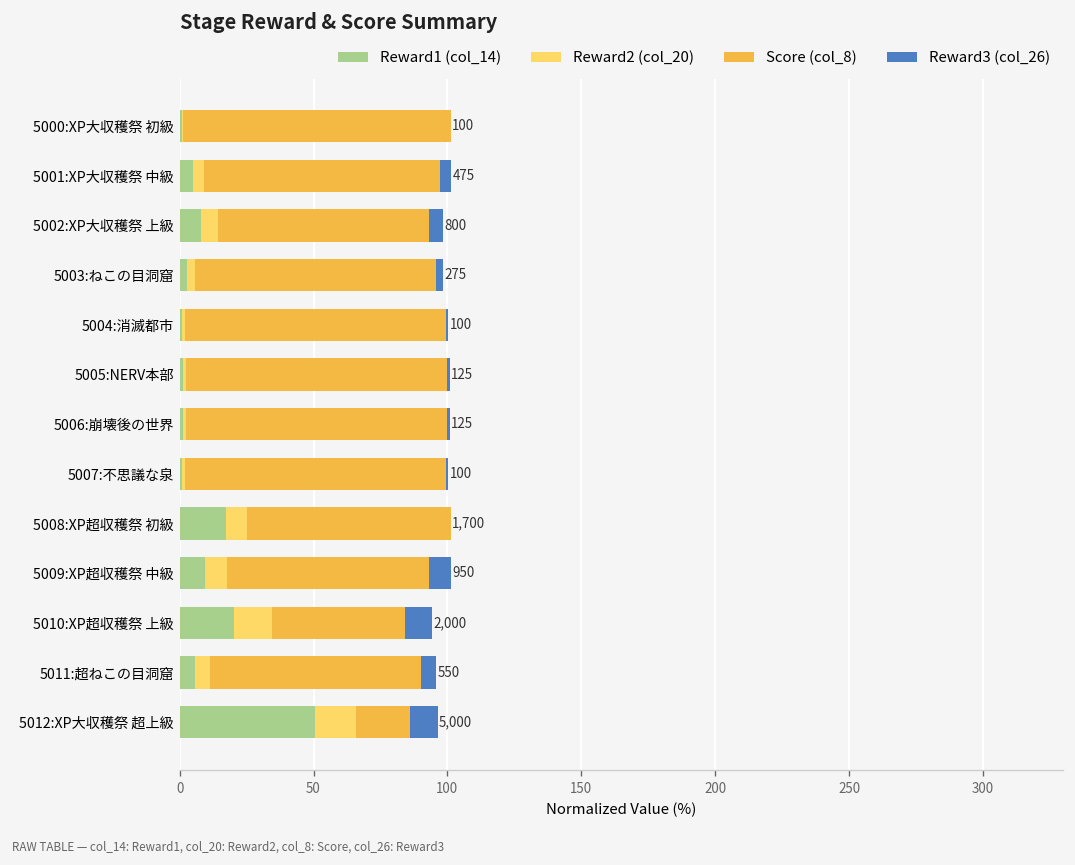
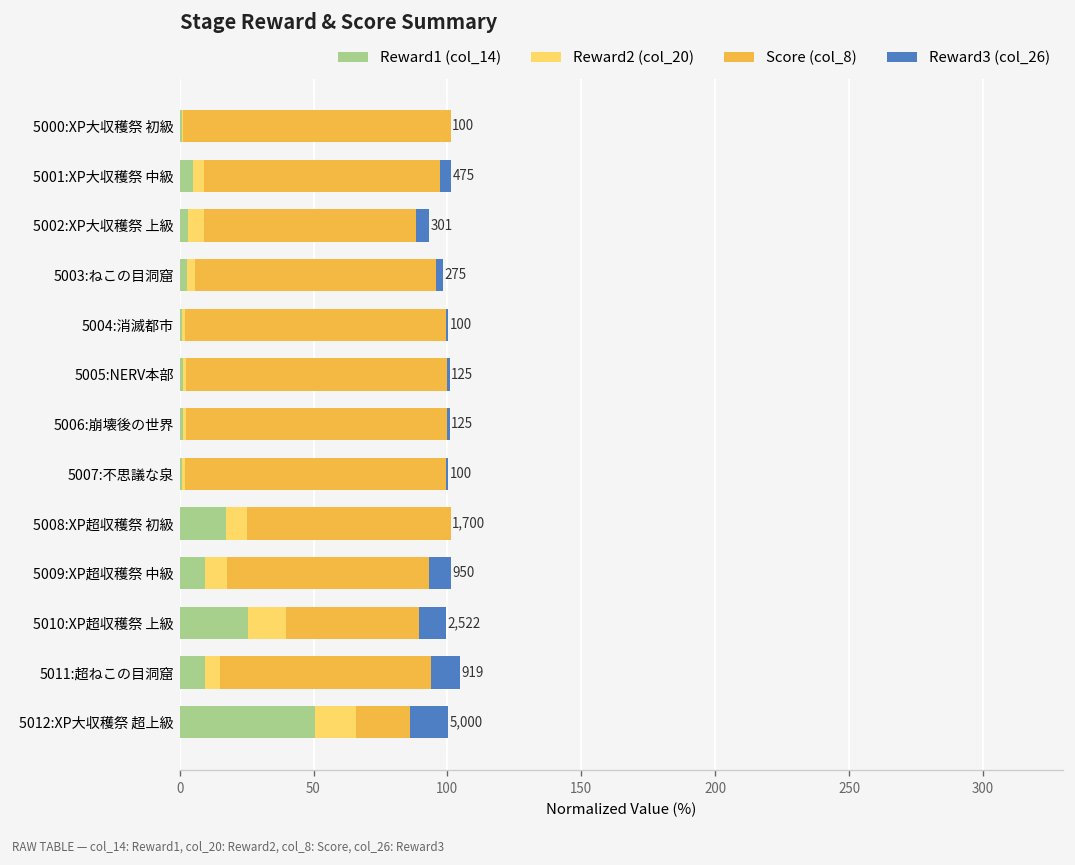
  {
    "Reward1 (col_14)": {
-     "5002:XP大収穫祭 上級": "800",
-     "5010:XP超収穫祭 上級": "2,000",
-     "5011:超ねこの目洞窟": "550"
+     "5002:XP大収穫祭 上級": "301",
+     "5010:XP超収穫祭 上級": "2,522",
+     "5011:超ねこの目洞窟": "919"
    },
    "Reward3 (col_26)": {
-     "5011:超ねこの目洞窟": "6",
-     "5012:XP大収穫祭 超上級": "10"
+     "5011:超ねこの目洞窟": "11",
+     "5012:XP大収穫祭 超上級": "14"
    }
  }
